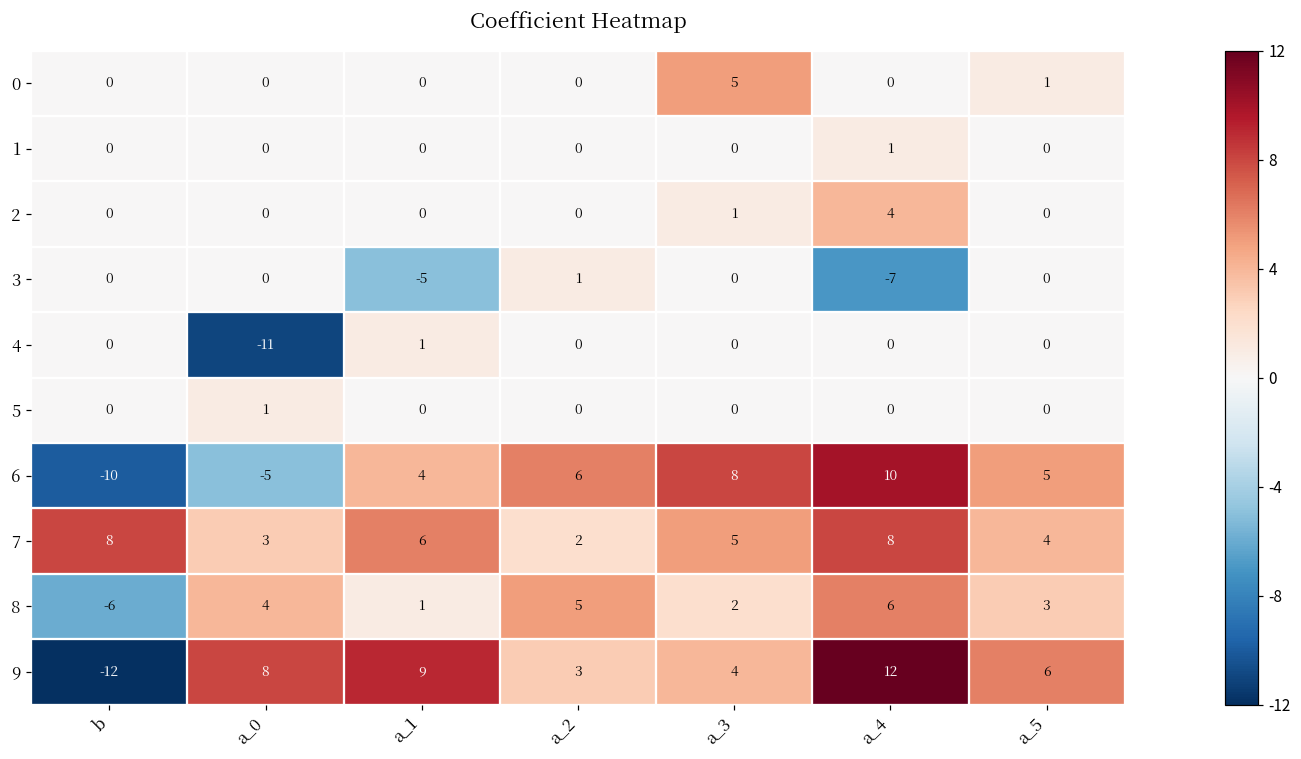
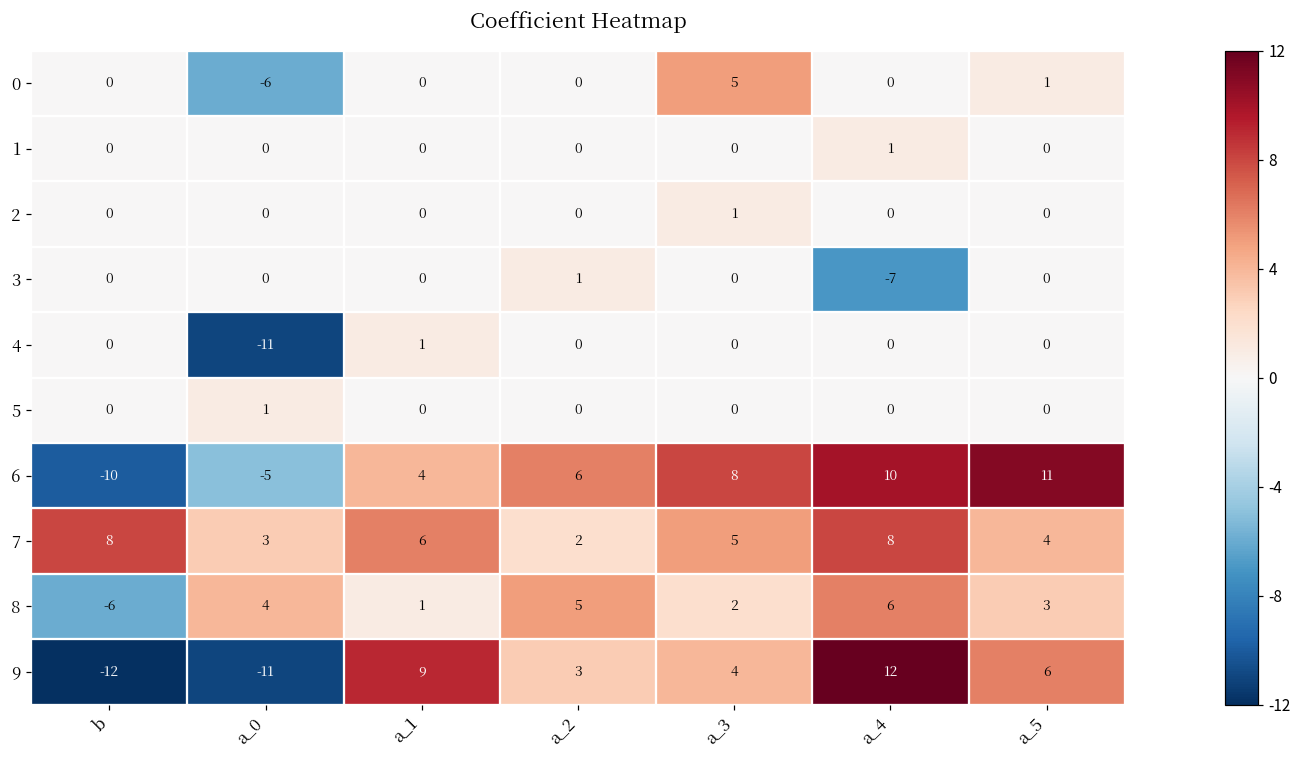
  {
    "0": {
      "b": 0,
-     "a_0": 0,
+     "a_0": -6,
      "a_1": 0,
      "a_2": 0,
      "a_3": 5,
      "a_4": 0,
      "a_5": 1
    },
    "1": {
      "b": 0,
      "a_0": 0,
      "a_1": 0,
      "a_2": 0,
      "a_3": 0,
      "a_4": 1,
      "a_5": 0
    },
    "2": {
      "b": 0,
      "a_0": 0,
      "a_1": 0,
      "a_2": 0,
      "a_3": 1,
-     "a_4": 4,
+     "a_4": 0,
      "a_5": 0
    },
    "3": {
      "b": 0,
      "a_0": 0,
-     "a_1": -5,
+     "a_1": 0,
      "a_2": 1,
      "a_3": 0,
      "a_4": -7,
      "a_5": 0
    },
    "4": {
      "b": 0,
      "a_0": -11,
      "a_1": 1,
      "a_2": 0,
      "a_3": 0,
      "a_4": 0,
      "a_5": 0
    },
    "5": {
      "b": 0,
      "a_0": 1,
      "a_1": 0,
      "a_2": 0,
      "a_3": 0,
      "a_4": 0,
      "a_5": 0
    },
    "6": {
      "b": -10,
      "a_0": -5,
      "a_1": 4,
      "a_2": 6,
      "a_3": 8,
      "a_4": 10,
-     "a_5": 5
+     "a_5": 11
    },
    "7": {
      "b": 8,
      "a_0": 3,
      "a_1": 6,
      "a_2": 2,
      "a_3": 5,
      "a_4": 8,
      "a_5": 4
    },
    "8": {
      "b": -6,
      "a_0": 4,
      "a_1": 1,
      "a_2": 5,
      "a_3": 2,
      "a_4": 6,
      "a_5": 3
    },
    "9": {
      "b": -12,
-     "a_0": 8,
+     "a_0": -11,
      "a_1": 9,
      "a_2": 3,
      "a_3": 4,
      "a_4": 12,
      "a_5": 6
    }
  }
